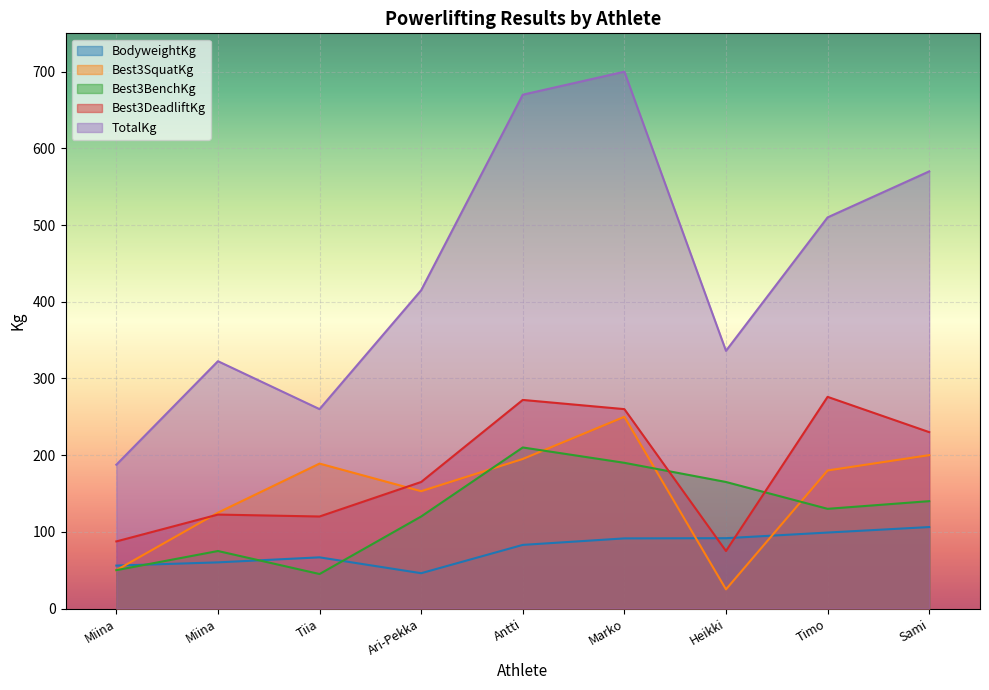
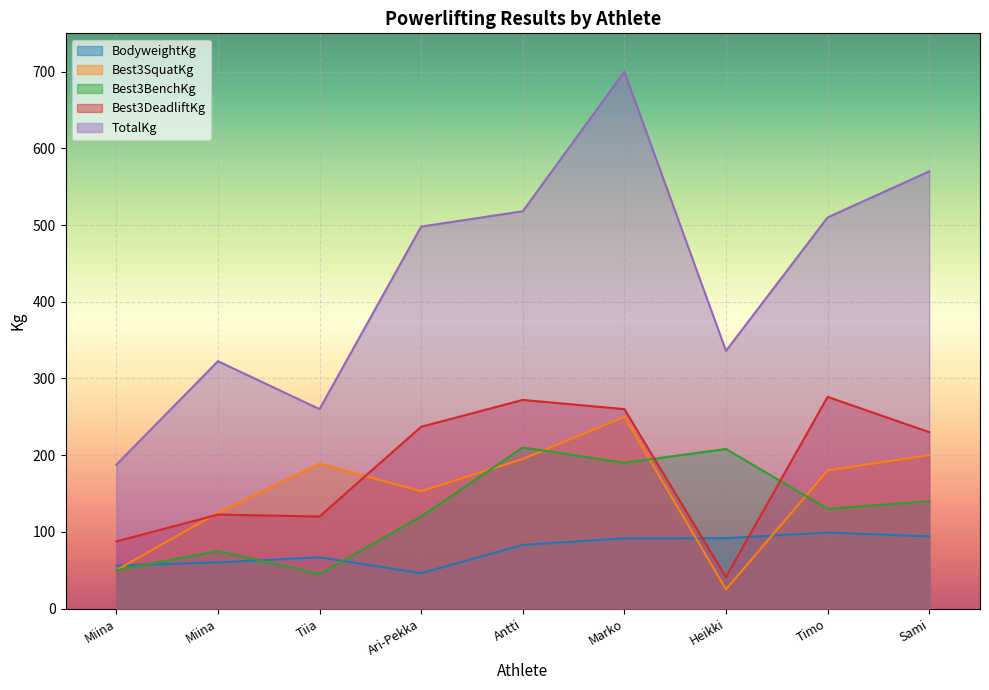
  {
    "BodyweightKg": {
      "Tiia": 70,
      "Ari-Pekka": 50,
      "Antti": 80,
      "Marko": 90,
      "Heikki": 90,
      "Timo": 100,
-     "Sami": 110
+     "Sami": 90
    },
    "Best3SquatKg": {
      "Tiia": 190,
      "Ari-Pekka": 150,
      "Antti": 200,
      "Marko": 250,
      "Heikki": 30,
      "Timo": 180,
      "Sami": 200
    },
    "Best3BenchKg": {
      "Tiia": 50,
      "Ari-Pekka": 120,
      "Antti": 210,
      "Marko": 190,
-     "Heikki": 170,
+     "Heikki": 210,
      "Timo": 130,
      "Sami": 140
    },
    "Best3DeadliftKg": {
      "Tiia": 120,
-     "Ari-Pekka": 170,
+     "Ari-Pekka": 240,
      "Antti": 270,
      "Marko": 260,
-     "Heikki": 80,
+     "Heikki": 40,
      "Timo": 280,
      "Sami": 230
    },
    "TotalKg": {
      "Tiia": 260,
-     "Ari-Pekka": 420,
-     "Antti": 670,
+     "Ari-Pekka": 500,
+     "Antti": 520,
      "Marko": 700,
      "Heikki": 340,
      "Timo": 510,
      "Sami": 570
    }
  }
